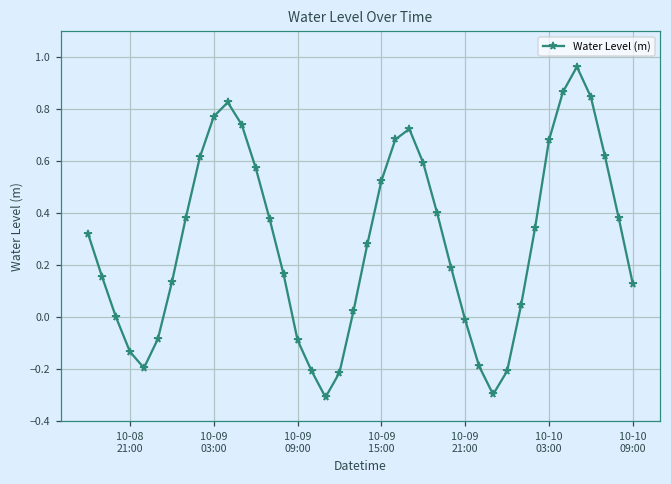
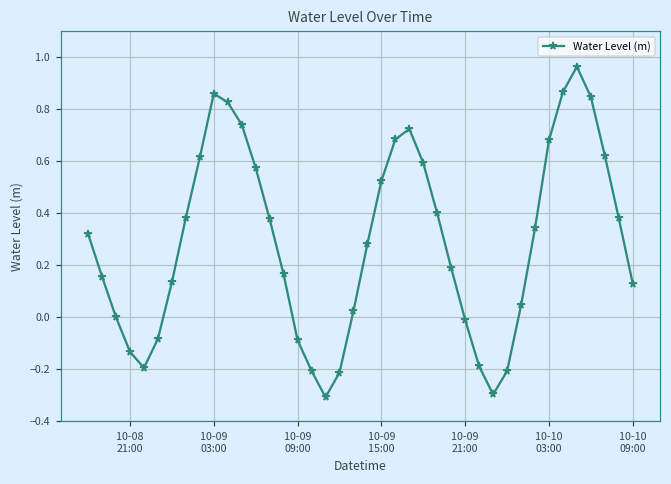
  {
    "10-08 21:00": -0.13,
-   "10-09 03:00": 0.77,
+   "10-09 03:00": 0.86,
    "10-09 09:00": -0.09,
    "10-09 15:00": 0.52,
    "10-09 21:00": -0.01,
    "10-10 03:00": 0.68,
    "10-10 09:00": 0.13
  }
